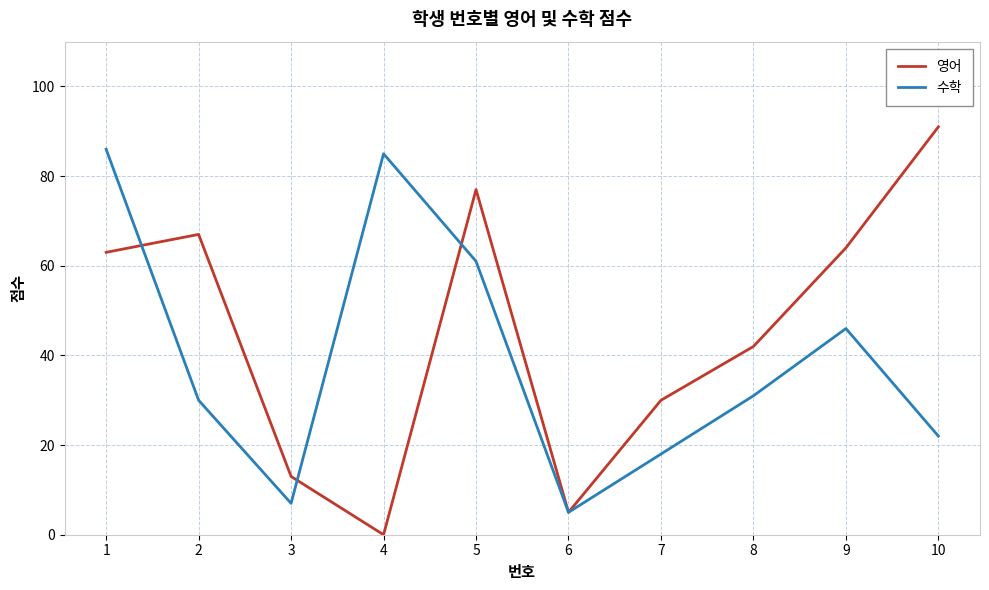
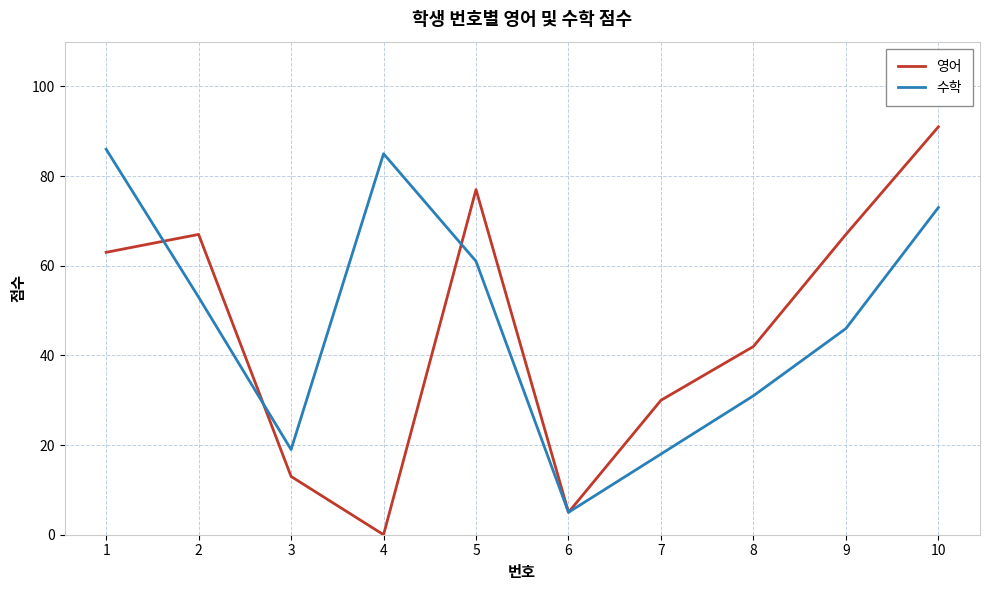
  {
    "영어": {
      "1": 63,
      "2": 67,
      "3": 13,
      "4": 0,
      "5": 77,
      "7": 30,
      "8": 42,
-     "9": 64,
+     "9": 67,
      "10": 91
    },
    "수학": {
      "1": 86,
-     "2": 30,
-     "3": 7,
+     "2": 53,
+     "3": 19,
      "4": 85,
      "5": 61,
      "7": 18,
      "8": 31,
      "9": 46,
-     "10": 22
+     "10": 73
    }
  }
